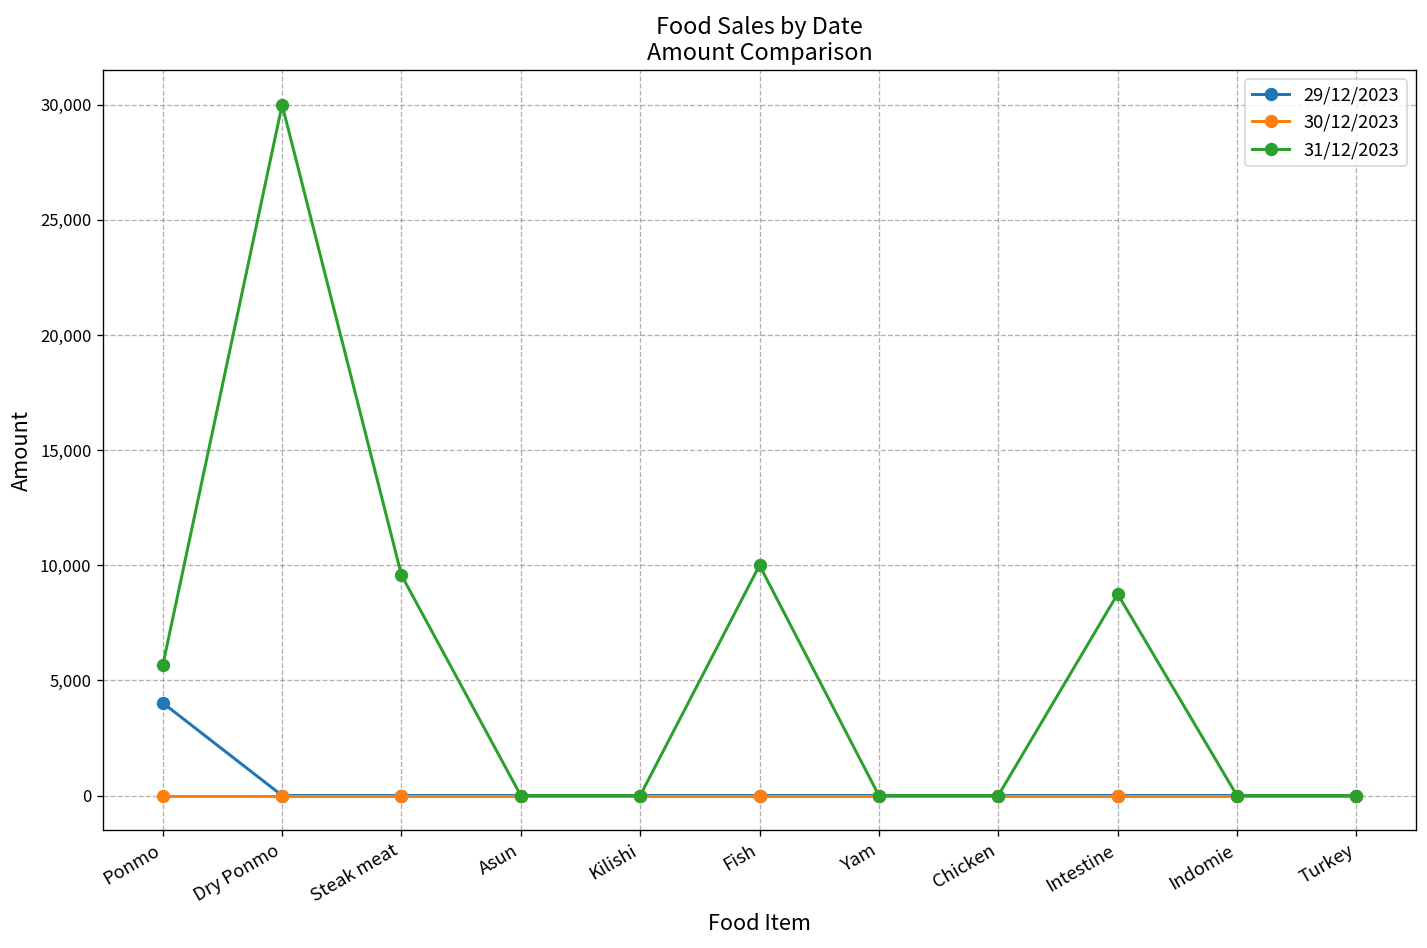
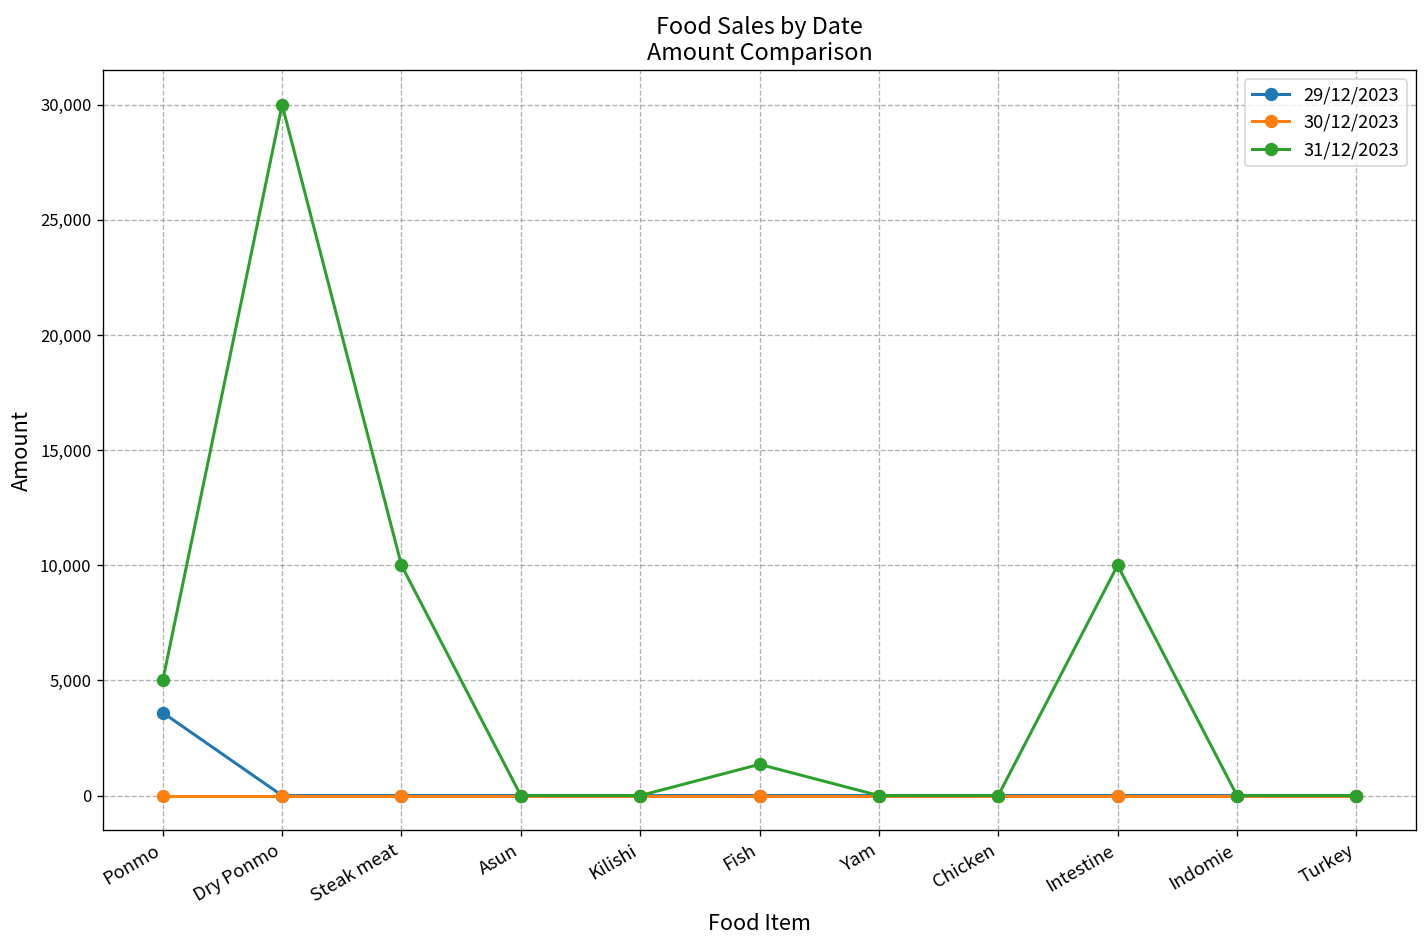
  {
    "29/12/2023": {
-     "Ponmo": "4,000"
+     "Ponmo": "3,600"
    },
    "30/12/2023": {
      "Ponmo": "0"
    },
    "31/12/2023": {
-     "Ponmo": "5,700",
+     "Ponmo": "5,000",
      "Dry Ponmo": "30,000",
-     "Steak meat": "9,600",
-     "Fish": "10,000",
-     "Intestine": "8,800"
+     "Steak meat": "10,000",
+     "Fish": "1,400",
+     "Intestine": "10,000"
    }
  }
